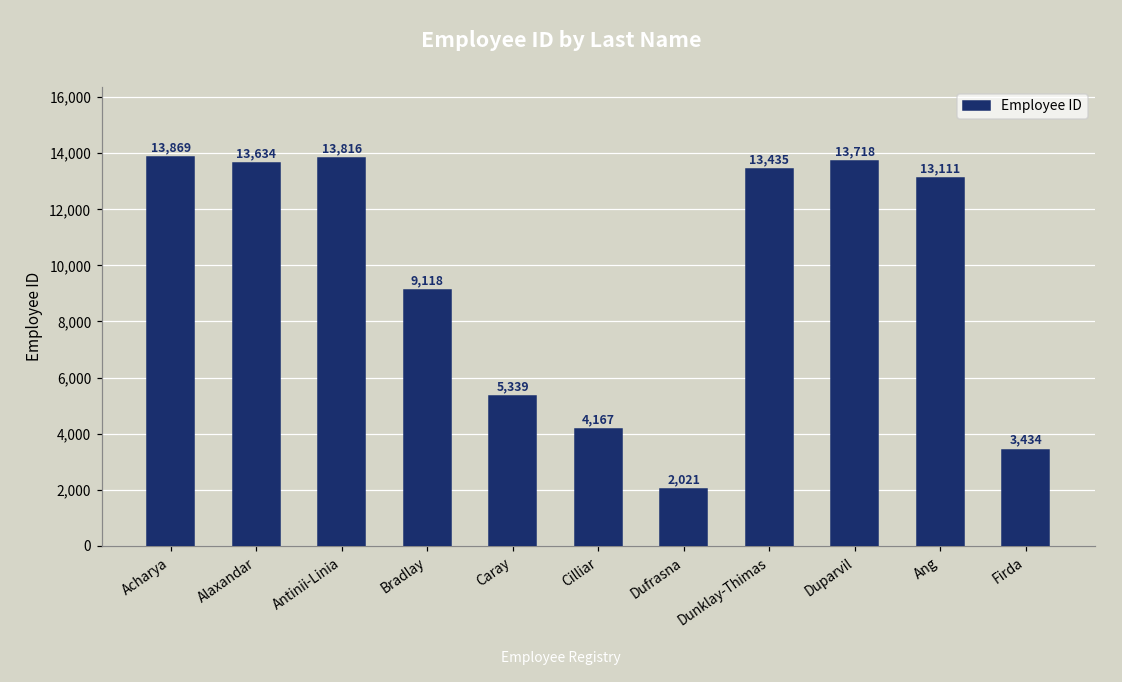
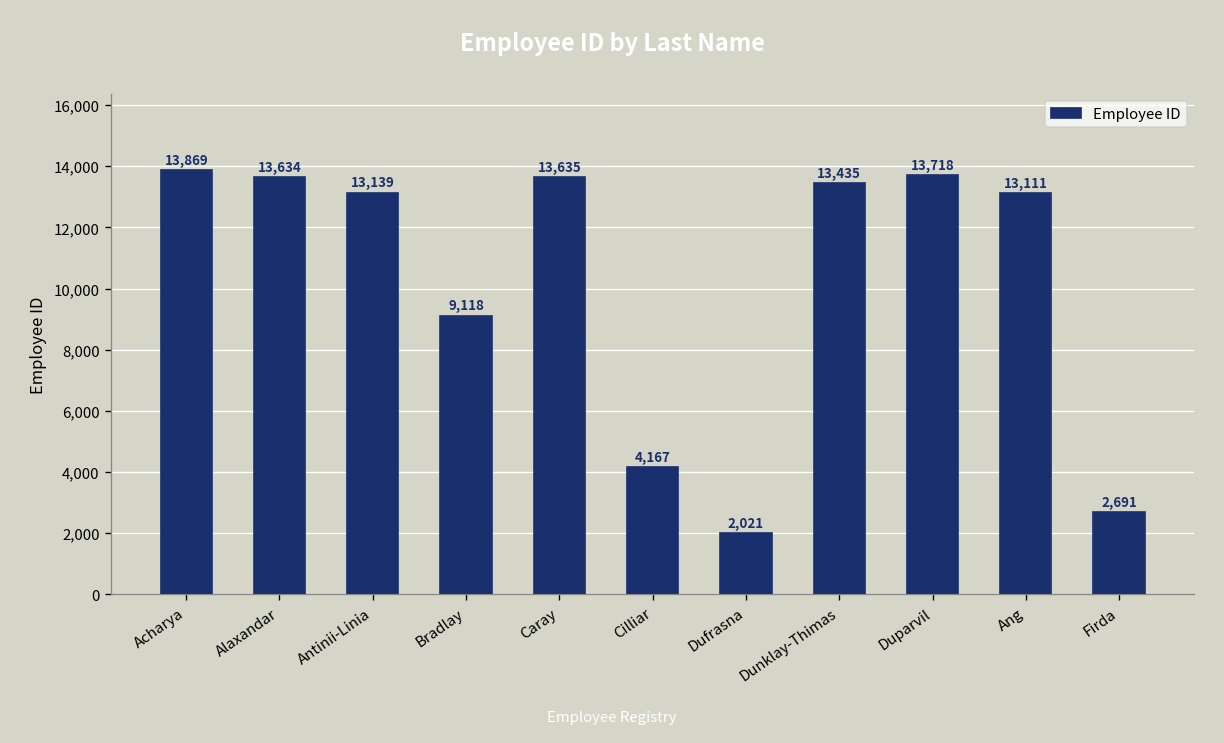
  {
    "Acharya": "13,869",
    "Alaxandar": "13,634",
-   "Antinii-Linia": "13,816",
+   "Antinii-Linia": "13,139",
    "Bradlay": "9,118",
-   "Caray": "5,339",
+   "Caray": "13,635",
    "Cilliar": "4,167",
    "Dufrasna": "2,021",
    "Dunklay-Thimas": "13,435",
    "Duparvil": "13,718",
    "Ang": "13,111",
-   "Firda": "3,434"
+   "Firda": "2,691"
  }
